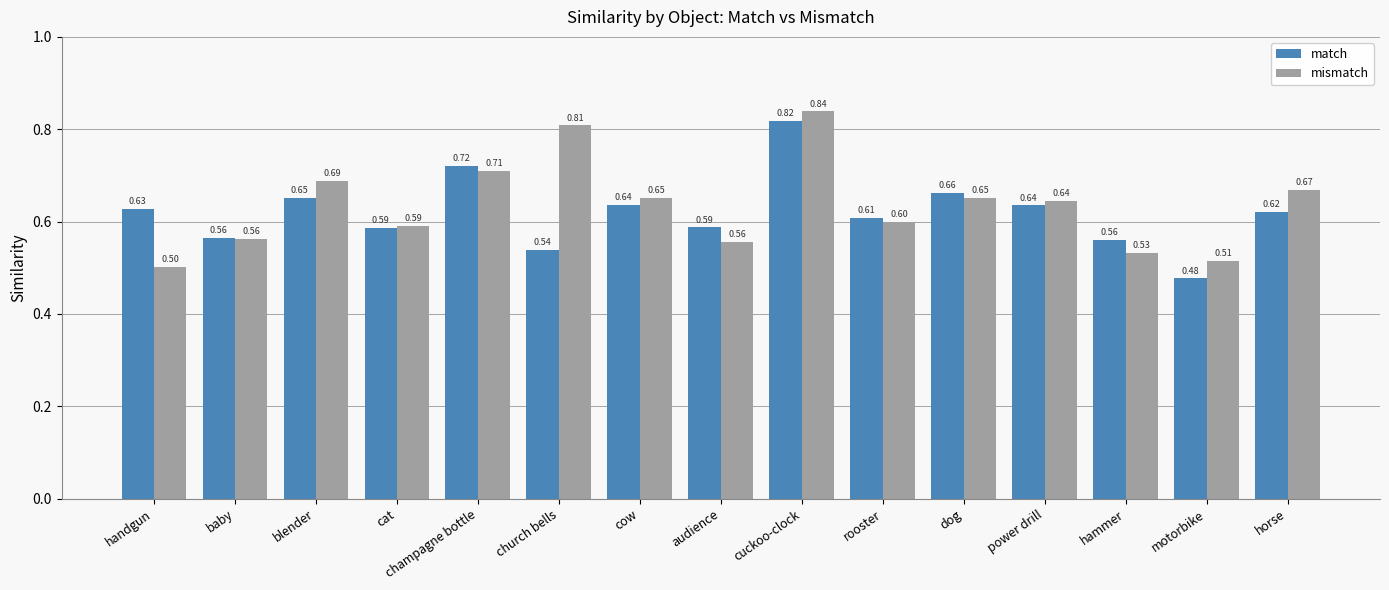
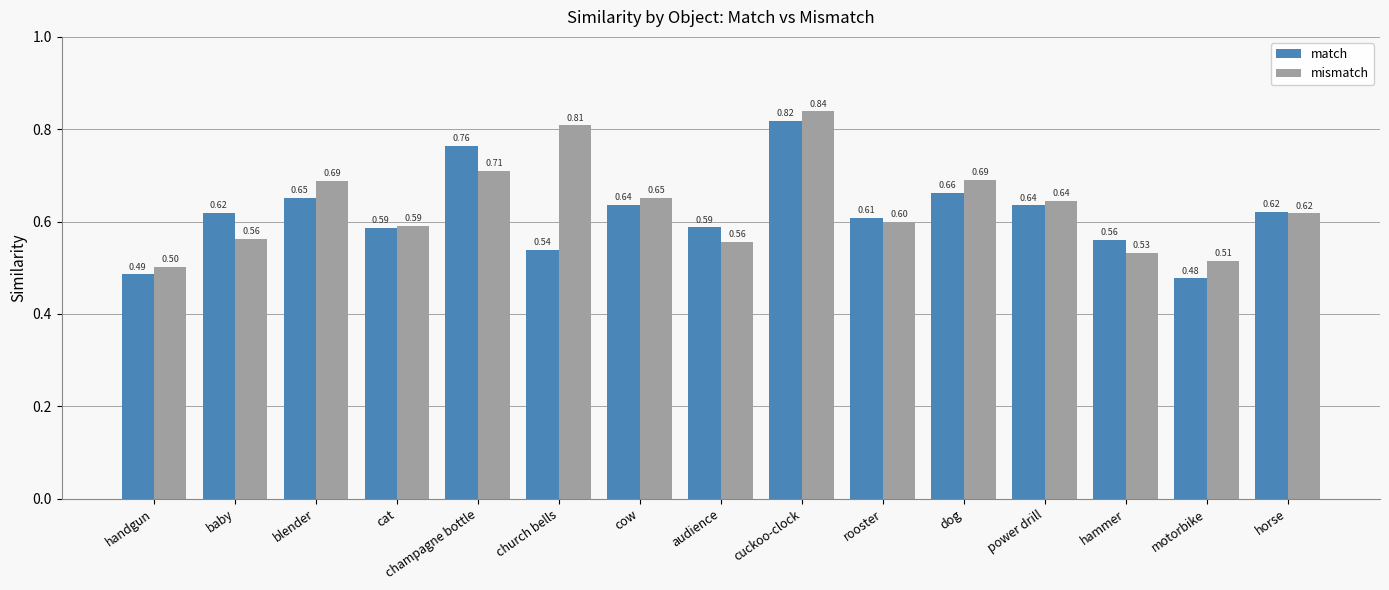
  {
    "match": {
-     "handgun": 0.63,
-     "baby": 0.56,
+     "handgun": 0.49,
+     "baby": 0.62,
      "blender": 0.65,
      "cat": 0.59,
-     "champagne bottle": 0.72,
+     "champagne bottle": 0.76,
      "church bells": 0.54,
      "cow": 0.64,
      "audience": 0.59,
      "cuckoo-clock": 0.82,
      "rooster": 0.61,
      "dog": 0.66,
      "power drill": 0.64,
      "hammer": 0.56,
      "motorbike": 0.48,
      "horse": 0.62
    },
    "mismatch": {
      "handgun": 0.50,
      "baby": 0.56,
      "blender": 0.69,
      "cat": 0.59,
      "champagne bottle": 0.71,
      "church bells": 0.81,
      "cow": 0.65,
      "audience": 0.56,
      "cuckoo-clock": 0.84,
      "rooster": 0.60,
-     "dog": 0.65,
+     "dog": 0.69,
      "power drill": 0.64,
      "hammer": 0.53,
      "motorbike": 0.51,
-     "horse": 0.67
+     "horse": 0.62
    }
  }
